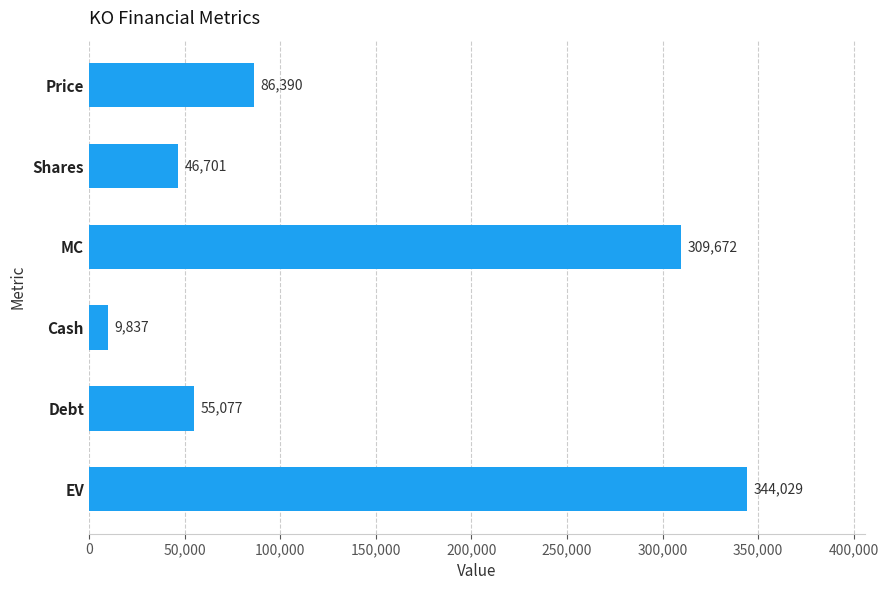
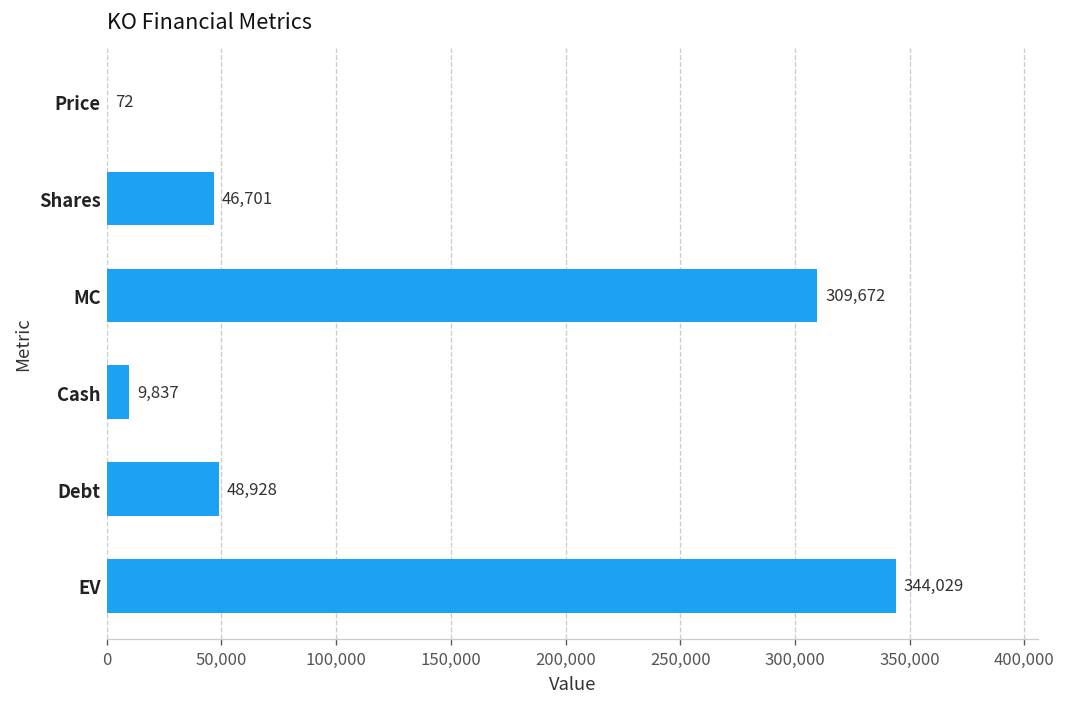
  {
-   "Price": "86,390",
+   "Price": "72",
    "Shares": "46,701",
    "MC": "309,672",
    "Cash": "9,837",
-   "Debt": "55,077",
+   "Debt": "48,928",
    "EV": "344,029"
  }
